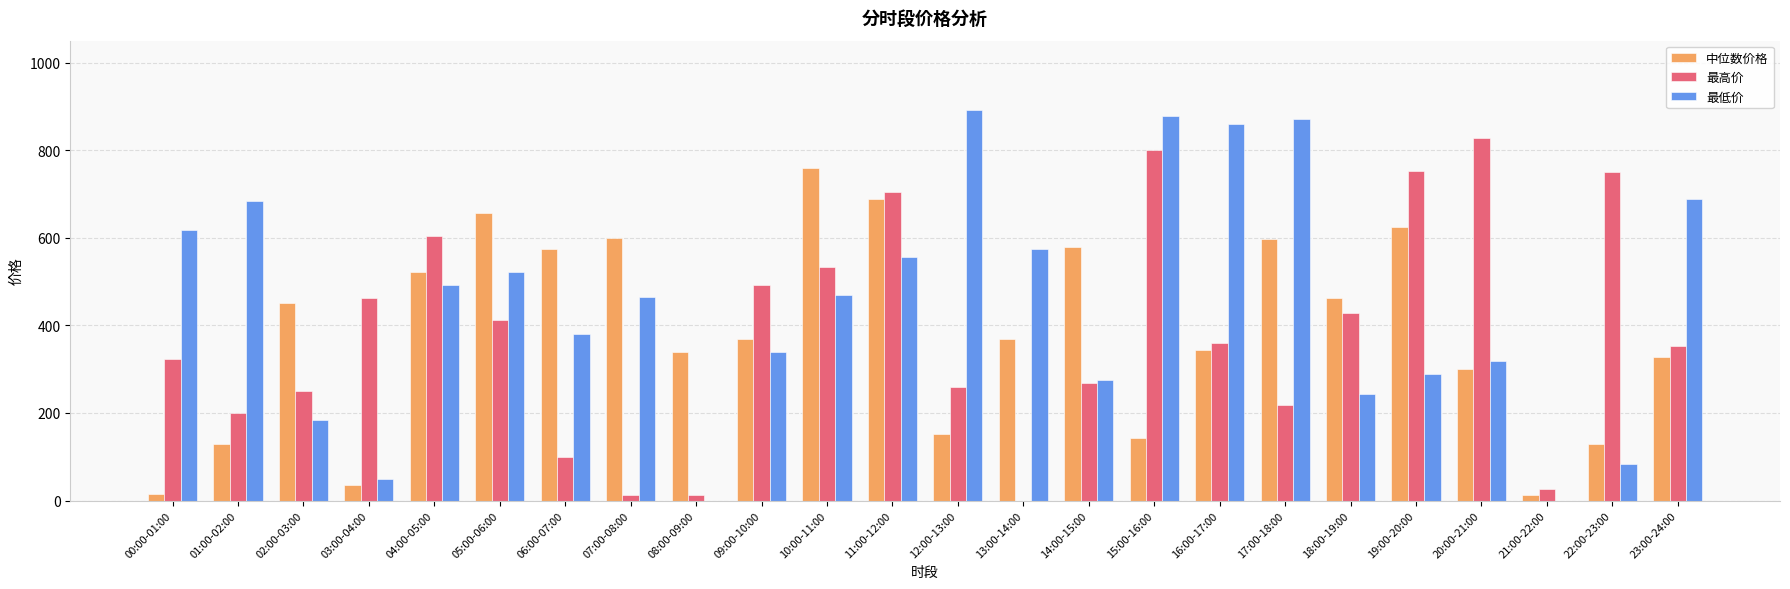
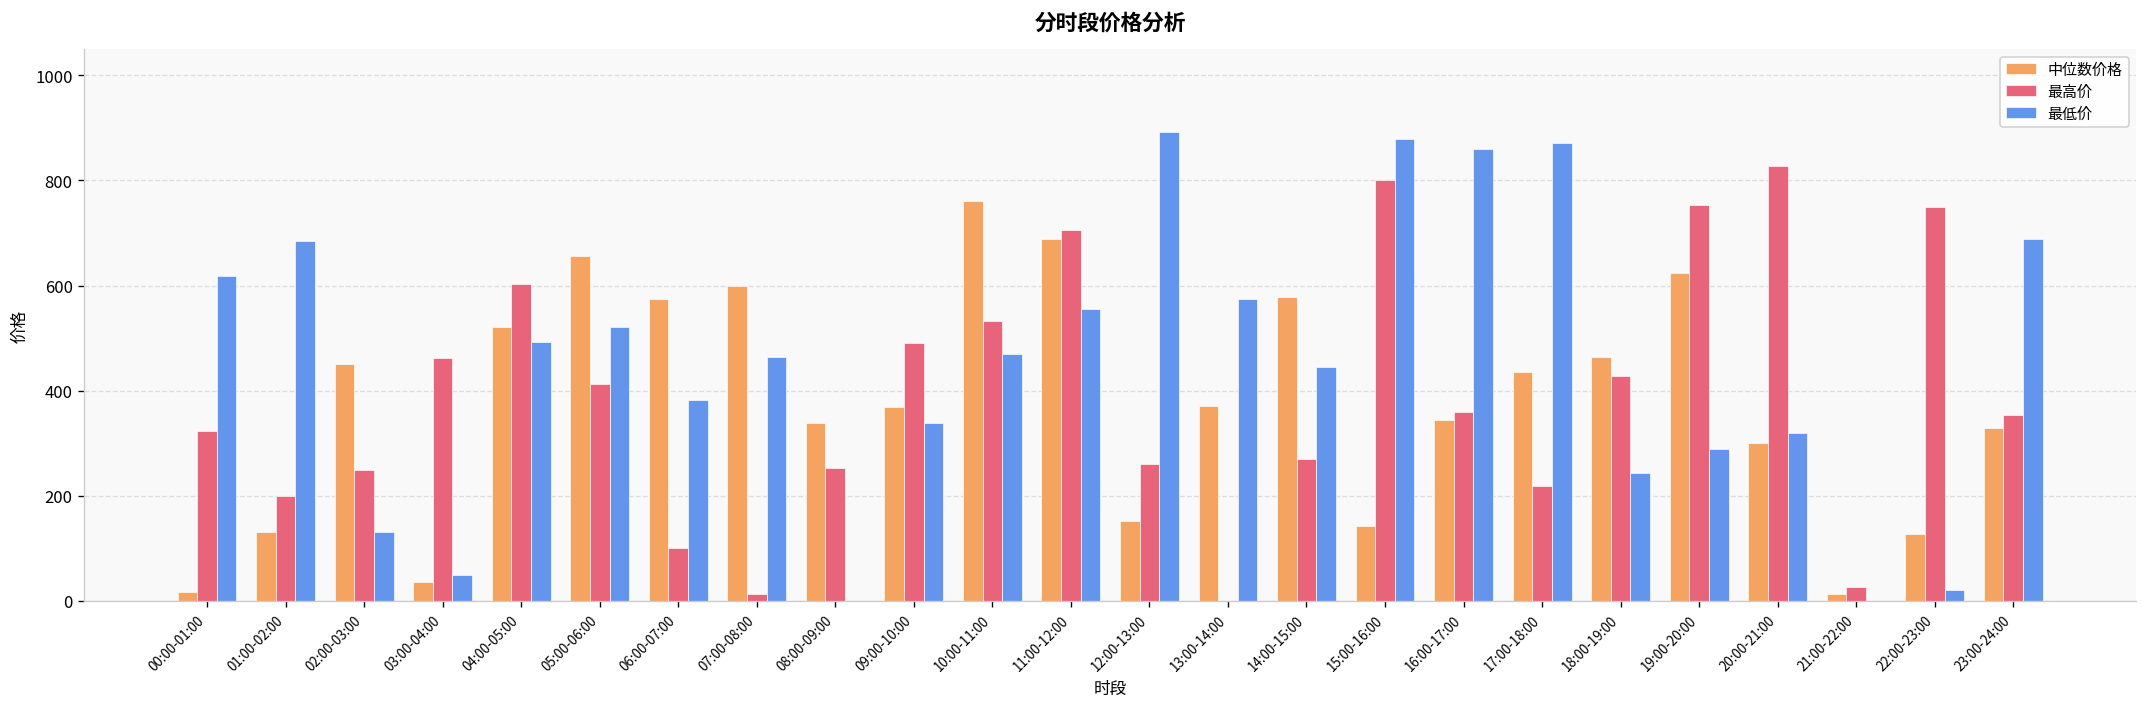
  {
    "中位数价格": {
      "00:00-01:00": 20,
      "01:00-02:00": 130,
      "02:00-03:00": 450,
      "03:00-04:00": 40,
      "04:00-05:00": 520,
      "05:00-06:00": 660,
      "06:00-07:00": 570,
      "07:00-08:00": 600,
      "08:00-09:00": 340,
      "09:00-10:00": 370,
      "10:00-11:00": 760,
      "11:00-12:00": 690,
      "12:00-13:00": 150,
      "13:00-14:00": 370,
      "14:00-15:00": 580,
      "15:00-16:00": 140,
      "16:00-17:00": 340,
-     "17:00-18:00": 600,
+     "17:00-18:00": 440,
      "18:00-19:00": 460,
      "19:00-20:00": 620,
      "20:00-21:00": 300,
      "21:00-22:00": 10,
      "22:00-23:00": 130,
      "23:00-24:00": 330
    },
    "最高价": {
      "00:00-01:00": 320,
      "01:00-02:00": 200,
      "02:00-03:00": 250,
      "03:00-04:00": 460,
      "04:00-05:00": 600,
      "05:00-06:00": 410,
      "06:00-07:00": 100,
      "07:00-08:00": 10,
-     "08:00-09:00": 10,
+     "08:00-09:00": 250,
      "09:00-10:00": 490,
      "10:00-11:00": 530,
      "11:00-12:00": 710,
      "12:00-13:00": 260,
      "13:00-14:00": 0,
      "14:00-15:00": 270,
      "15:00-16:00": 800,
      "16:00-17:00": 360,
      "17:00-18:00": 220,
      "18:00-19:00": 430,
      "19:00-20:00": 750,
      "20:00-21:00": 830,
      "21:00-22:00": 30,
      "22:00-23:00": 750,
      "23:00-24:00": 350
    },
    "最低价": {
      "00:00-01:00": 620,
      "01:00-02:00": 680,
-     "02:00-03:00": 180,
+     "02:00-03:00": 130,
      "03:00-04:00": 50,
      "04:00-05:00": 490,
      "05:00-06:00": 520,
      "06:00-07:00": 380,
      "07:00-08:00": 460,
      "08:00-09:00": 0,
      "09:00-10:00": 340,
      "10:00-11:00": 470,
      "11:00-12:00": 550,
      "12:00-13:00": 890,
      "13:00-14:00": 580,
-     "14:00-15:00": 270,
+     "14:00-15:00": 440,
      "15:00-16:00": 880,
      "16:00-17:00": 860,
      "17:00-18:00": 870,
      "18:00-19:00": 240,
      "19:00-20:00": 290,
      "20:00-21:00": 320,
      "21:00-22:00": 0,
-     "22:00-23:00": 80,
+     "22:00-23:00": 20,
      "23:00-24:00": 690
    }
  }
